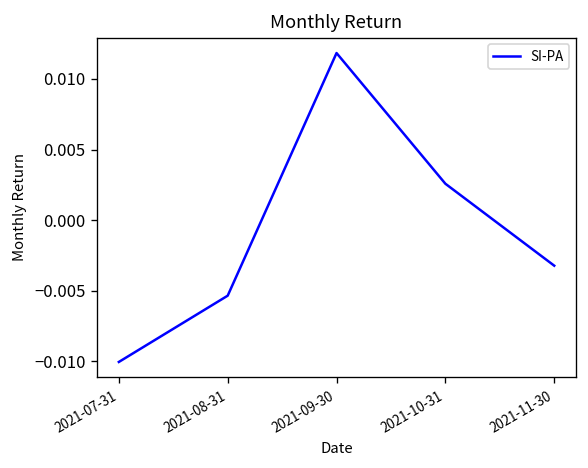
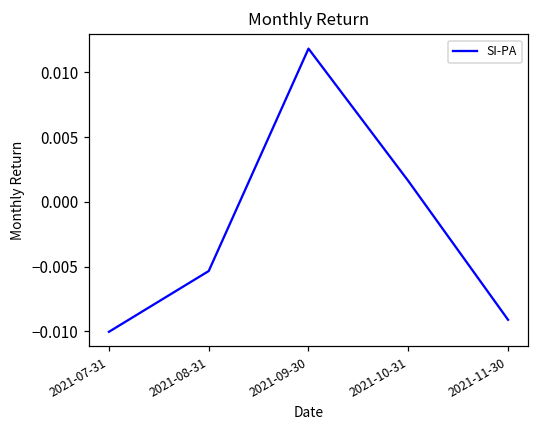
  {
    "2021-07-31": -0.0100,
    "2021-08-31": -0.0053,
    "2021-09-30": 0.0118,
-   "2021-10-31": 0.0026,
-   "2021-11-30": -0.0032
+   "2021-10-31": 0.0016,
+   "2021-11-30": -0.0091
  }
